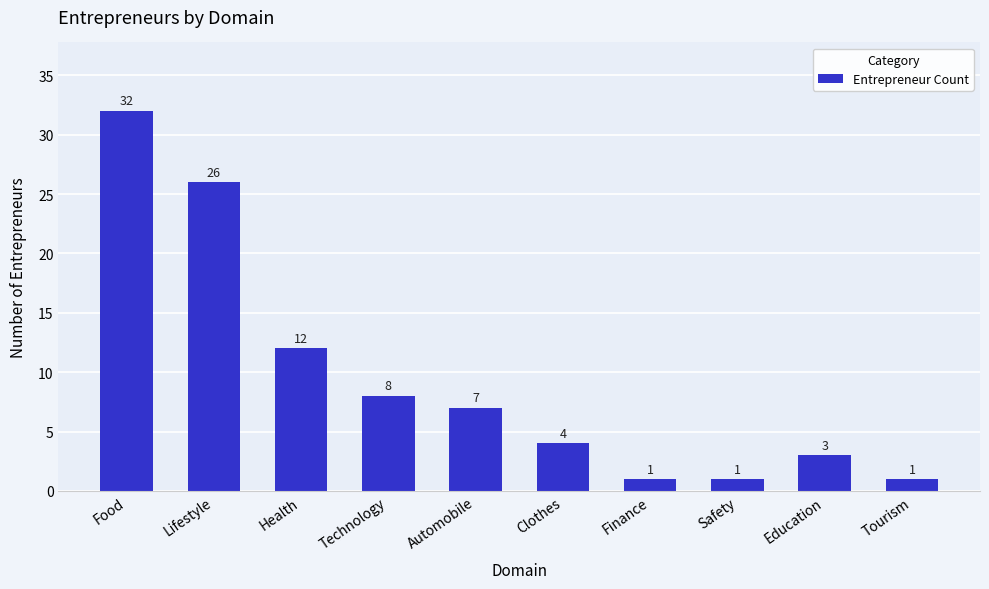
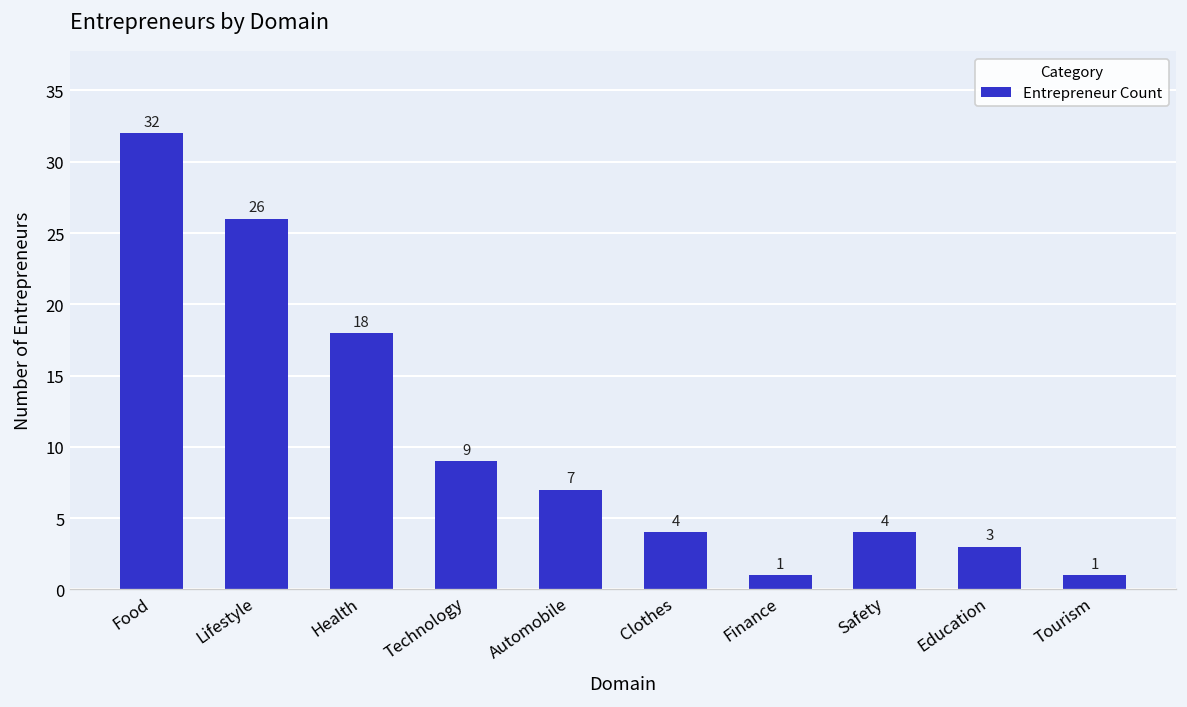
  {
    "Food": 32,
    "Lifestyle": 26,
-   "Health": 12,
-   "Technology": 8,
+   "Health": 18,
+   "Technology": 9,
    "Automobile": 7,
    "Clothes": 4,
    "Finance": 1,
-   "Safety": 1,
+   "Safety": 4,
    "Education": 3,
    "Tourism": 1
  }
